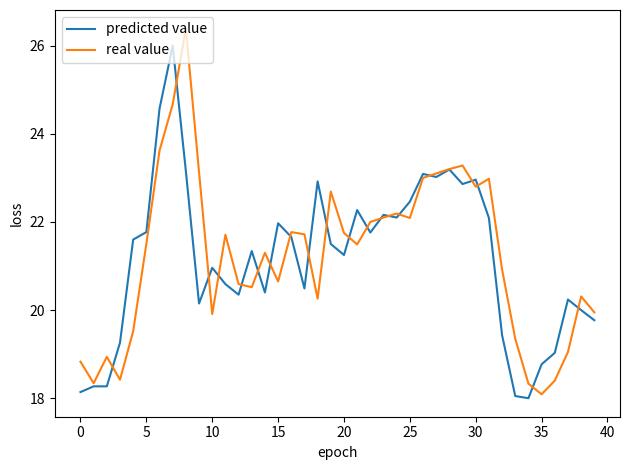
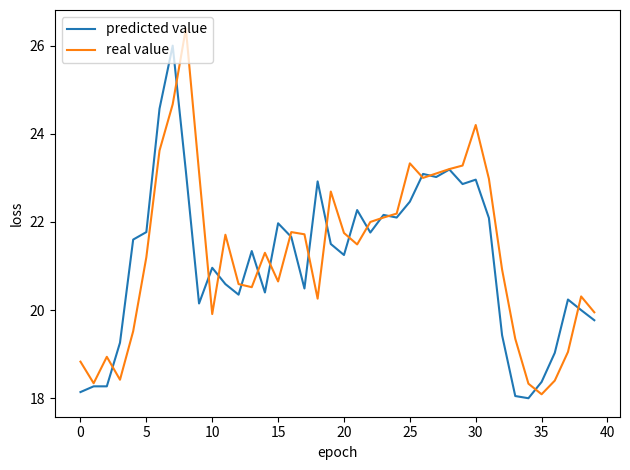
  {
    "predicted value": {
      "0": 18.1,
      "5": 21.8,
      "10": 21.0,
      "15": 22.0,
      "20": 21.3,
      "25": 22.5,
      "30": 23.0,
-     "35": 18.8
+     "35": 18.4
    },
    "real value": {
      "0": 18.8,
-     "5": 21.5,
+     "5": 21.2,
      "10": 19.9,
      "15": 20.7,
      "20": 21.8,
-     "25": 22.1,
-     "30": 22.8,
+     "25": 23.3,
+     "30": 24.2,
      "35": 18.1
    }
  }
